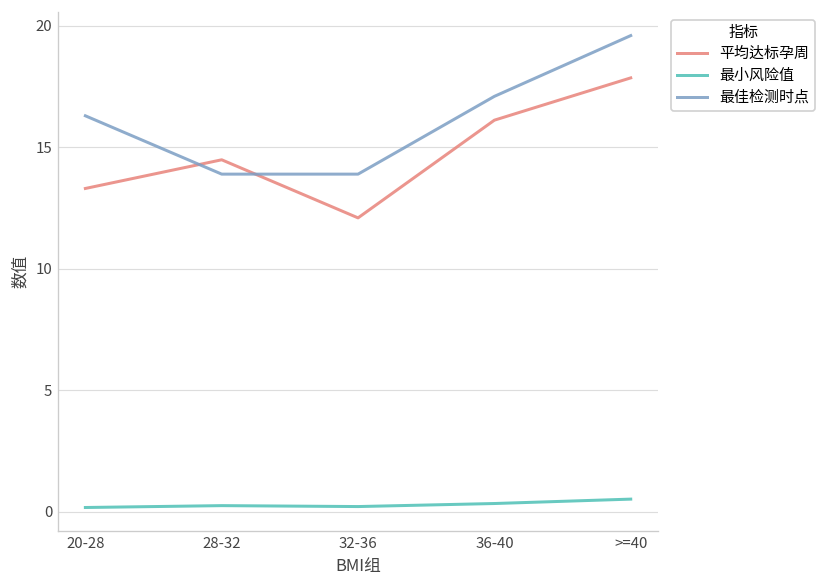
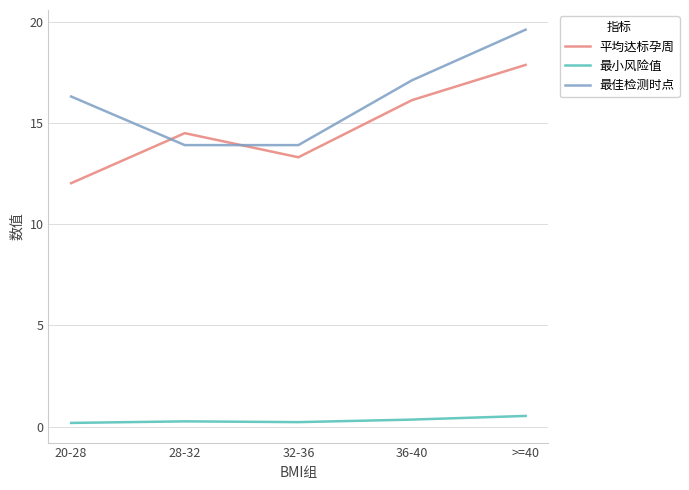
  {
    "平均达标孕周": {
-     "20-28": 13.3,
+     "20-28": 12.0,
      "28-32": 14.5,
-     "32-36": 12.1,
+     "32-36": 13.3,
      "36-40": 16.1,
      ">=40": 17.9
    }
  }
